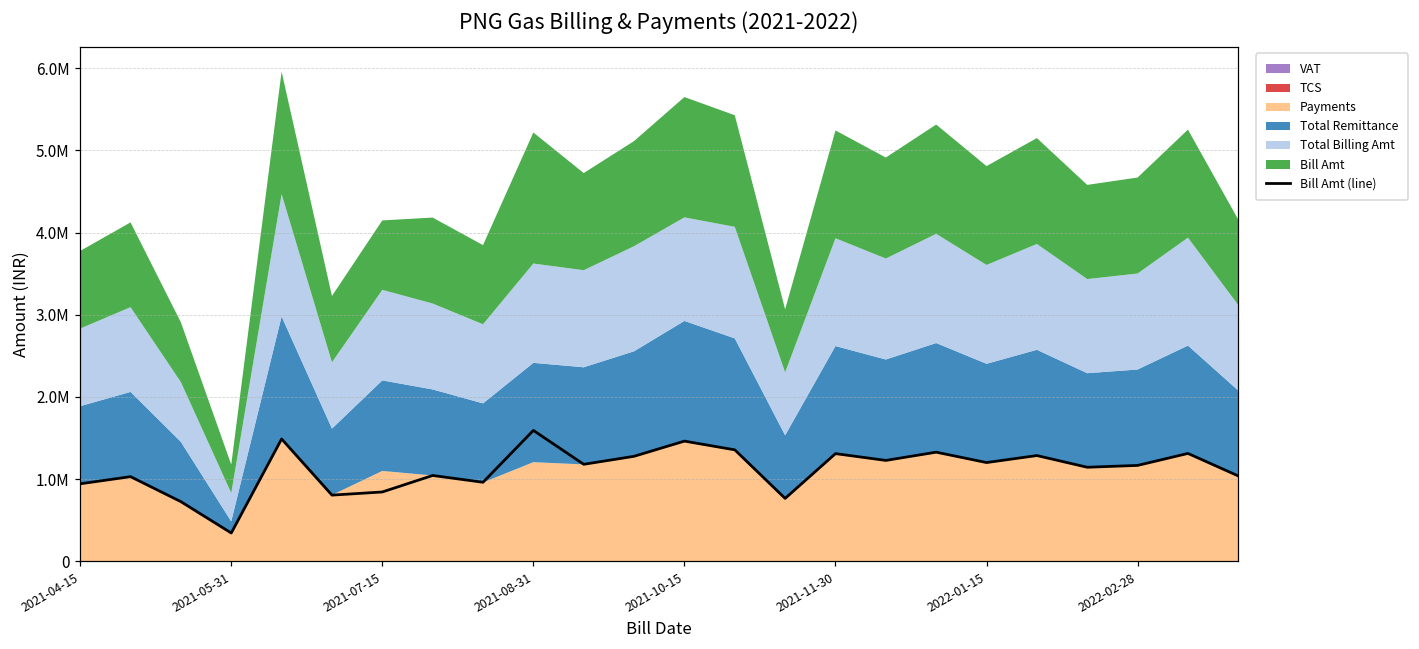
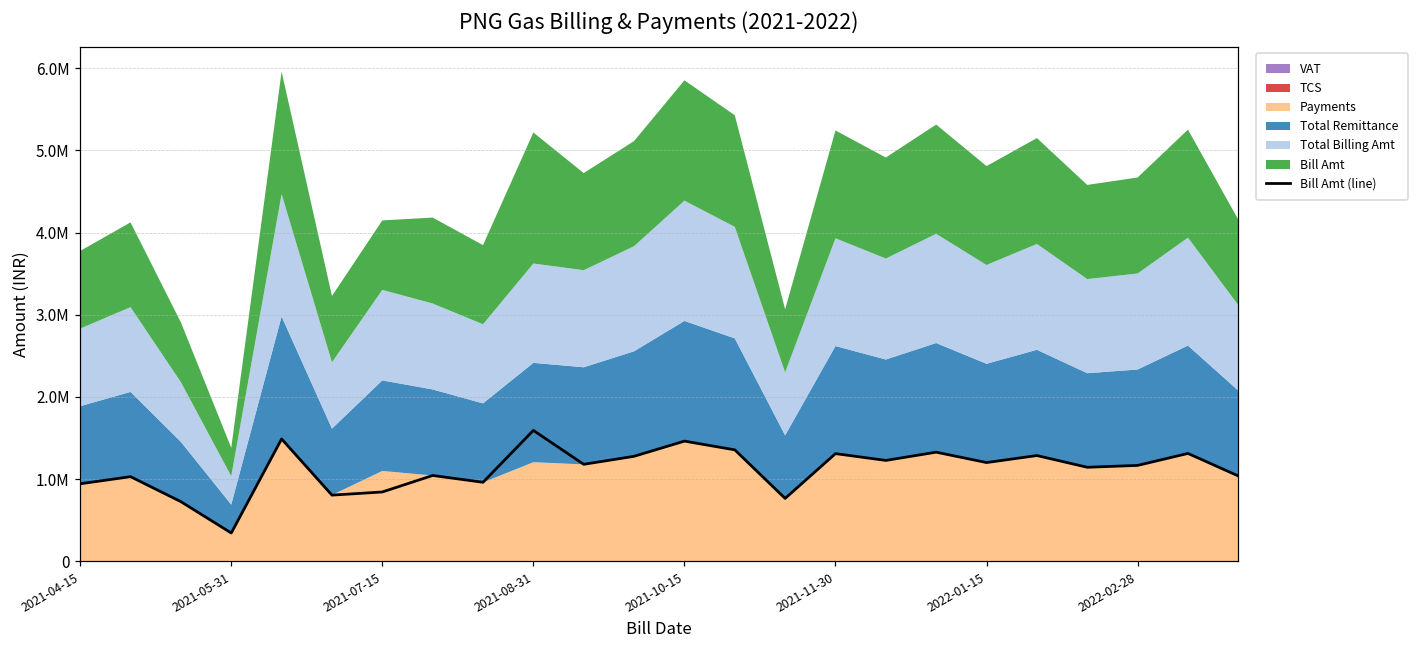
  {
    "TCS": {
      "2021-04-15": 0,
      "2021-05-31": 0,
      "2021-07-15": 0,
      "2021-08-31": 0,
      "2021-10-15": 0,
      "2021-11-30": 0,
      "2022-01-15": 0,
      "2022-02-28": 0
    },
    "Bill Amt (line)": {
      "2021-07-15": 800000,
      "2021-08-31": 1600000
    },
    "Payments": {
      "2021-07-15": 1100000,
      "2021-08-31": 1200000
    },
    "Total Remittance": {
      "2021-04-15": 900000,
-     "2021-05-31": 100000,
+     "2021-05-31": 300000,
      "2021-07-15": 1100000,
      "2021-08-31": 1200000,
      "2021-10-15": 1500000,
      "2021-11-30": 1300000,
      "2022-01-15": 1200000,
      "2022-02-28": 1200000
    },
    "Total Billing Amt": {
      "2021-04-15": 900000,
      "2021-05-31": 300000,
      "2021-07-15": 1100000,
      "2021-08-31": 1200000,
-     "2021-10-15": 1300000,
+     "2021-10-15": 1500000,
      "2021-11-30": 1300000,
      "2022-01-15": 1200000,
      "2022-02-28": 1200000
    },
    "Bill Amt": {
      "2021-04-15": 900000,
      "2021-05-31": 300000,
      "2021-07-15": 800000,
      "2021-08-31": 1600000,
      "2021-10-15": 1500000,
      "2021-11-30": 1300000,
      "2022-01-15": 1200000,
      "2022-02-28": 1200000
    }
  }
